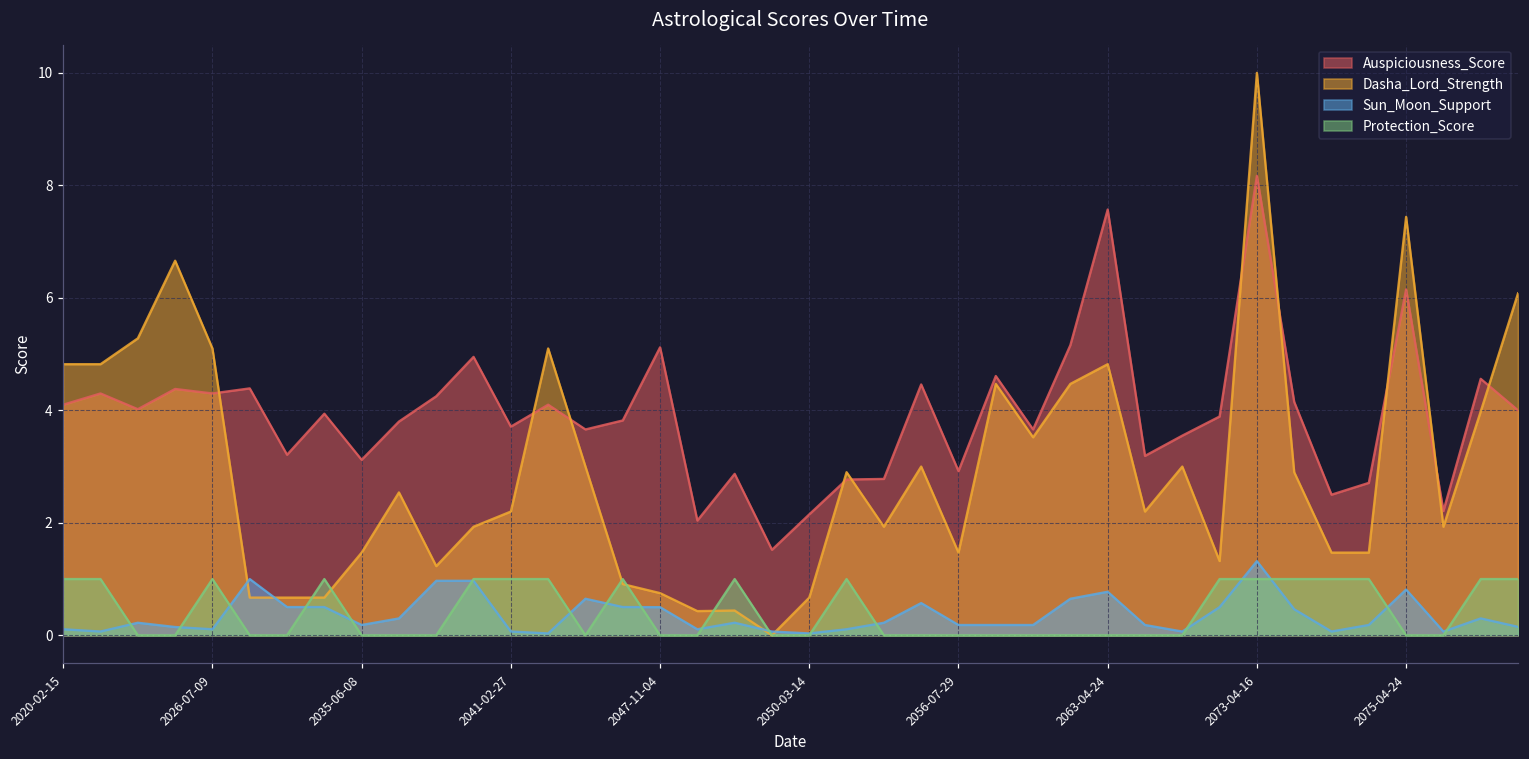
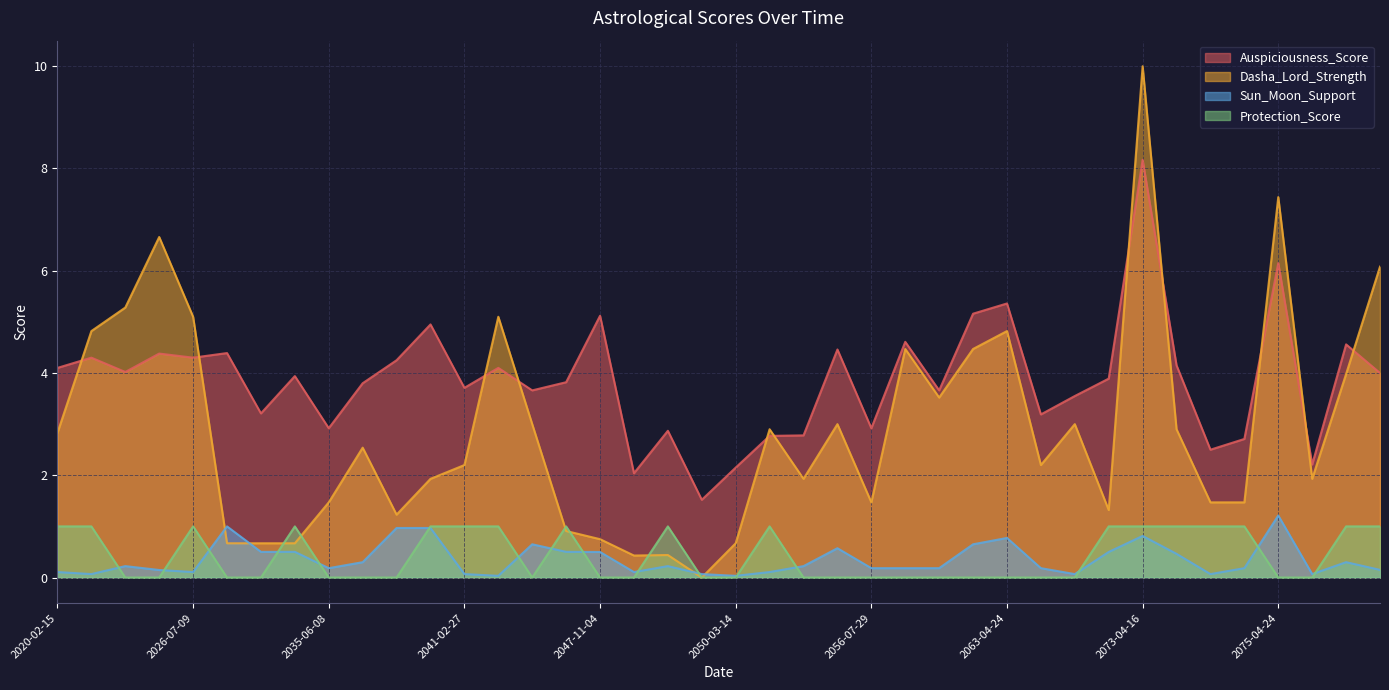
  {
    "Auspiciousness_Score": {
      "2020-02-15": 4.1,
      "2026-07-09": 4.3,
-     "2035-06-08": 3.1,
+     "2035-06-08": 2.9,
      "2041-02-27": 3.7,
      "2047-11-04": 5.1,
      "2050-03-14": 2.2,
      "2056-07-29": 2.9,
-     "2063-04-24": 7.6,
+     "2063-04-24": 5.4,
      "2073-04-16": 8.2,
      "2075-04-24": 6.2
    },
    "Dasha_Lord_Strength": {
-     "2020-02-15": 4.8,
+     "2020-02-15": 2.8,
      "2026-07-09": 5.1,
      "2035-06-08": 1.5,
      "2041-02-27": 2.2,
      "2047-11-04": 0.8,
      "2050-03-14": 0.7,
      "2056-07-29": 1.5,
      "2063-04-24": 4.8,
      "2073-04-16": 10.0,
      "2075-04-24": 7.4
    },
    "Sun_Moon_Support": {
      "2020-02-15": 0.1,
      "2026-07-09": 0.1,
      "2035-06-08": 0.2,
      "2041-02-27": 0.1,
      "2047-11-04": 0.5,
      "2056-07-29": 0.2,
      "2063-04-24": 0.8,
-     "2073-04-16": 1.3,
-     "2075-04-24": 0.8
+     "2073-04-16": 0.8,
+     "2075-04-24": 1.2
    },
    "Protection_Score": {
      "2020-02-15": 1.0,
      "2026-07-09": 1.0,
      "2035-06-08": 0.0,
      "2041-02-27": 1.0,
      "2047-11-04": 0.0,
      "2056-07-29": 0.0,
      "2063-04-24": 0.0,
      "2073-04-16": 1.0,
      "2075-04-24": 0.0
    }
  }
